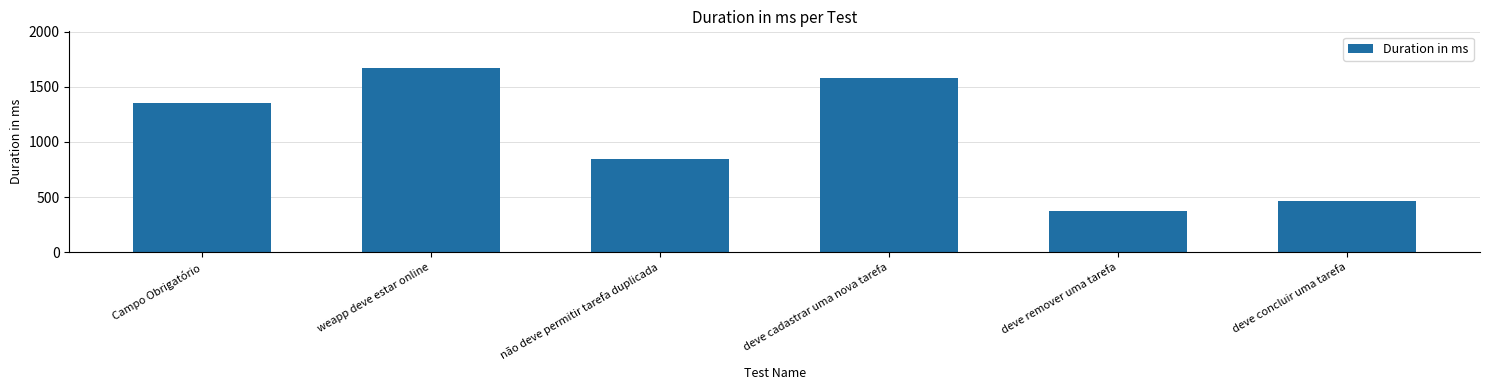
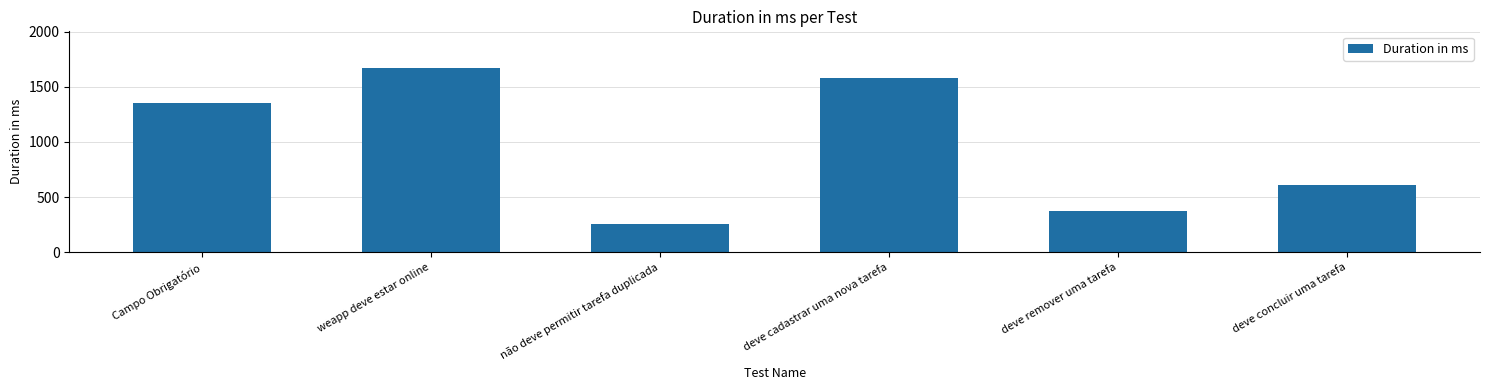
  {
    "Campo Obrigatório": 1350,
    "weapp deve estar online": 1670,
-   "não deve permitir tarefa duplicada": 840,
+   "não deve permitir tarefa duplicada": 250,
    "deve cadastrar uma nova tarefa": 1580,
    "deve remover uma tarefa": 370,
-   "deve concluir uma tarefa": 460
+   "deve concluir uma tarefa": 610
  }
